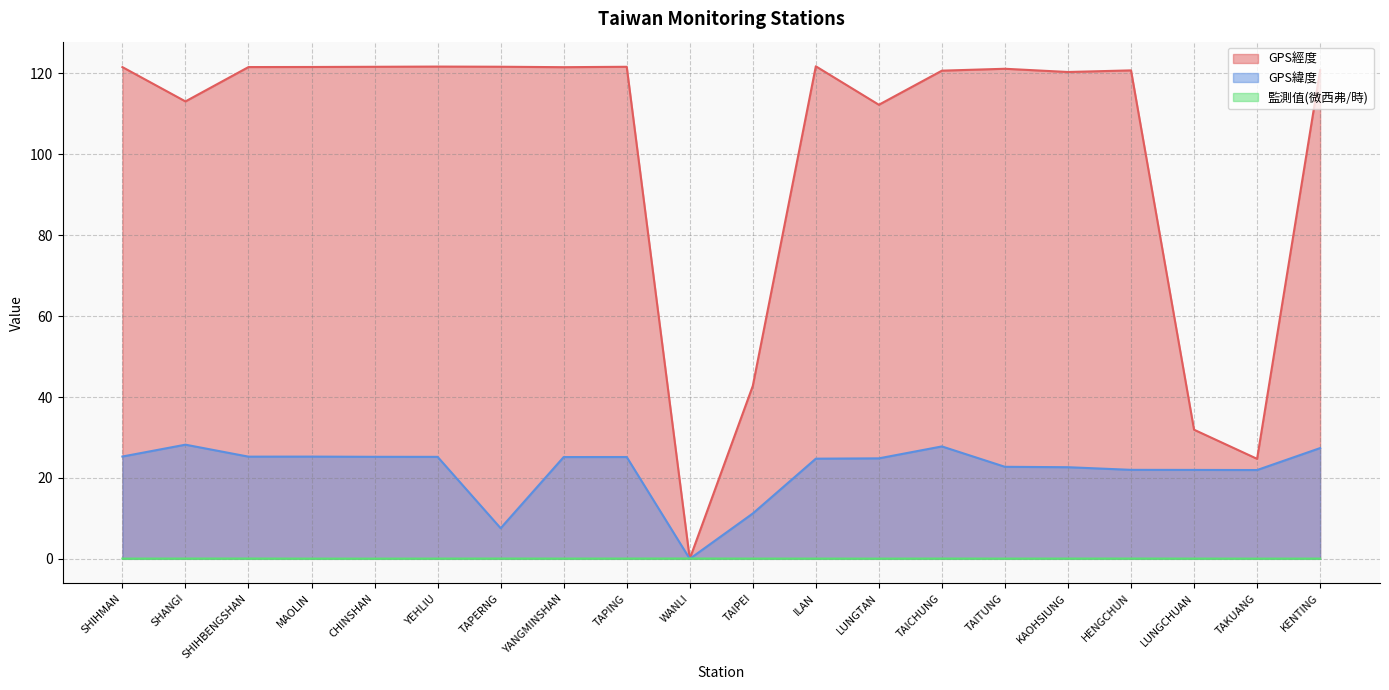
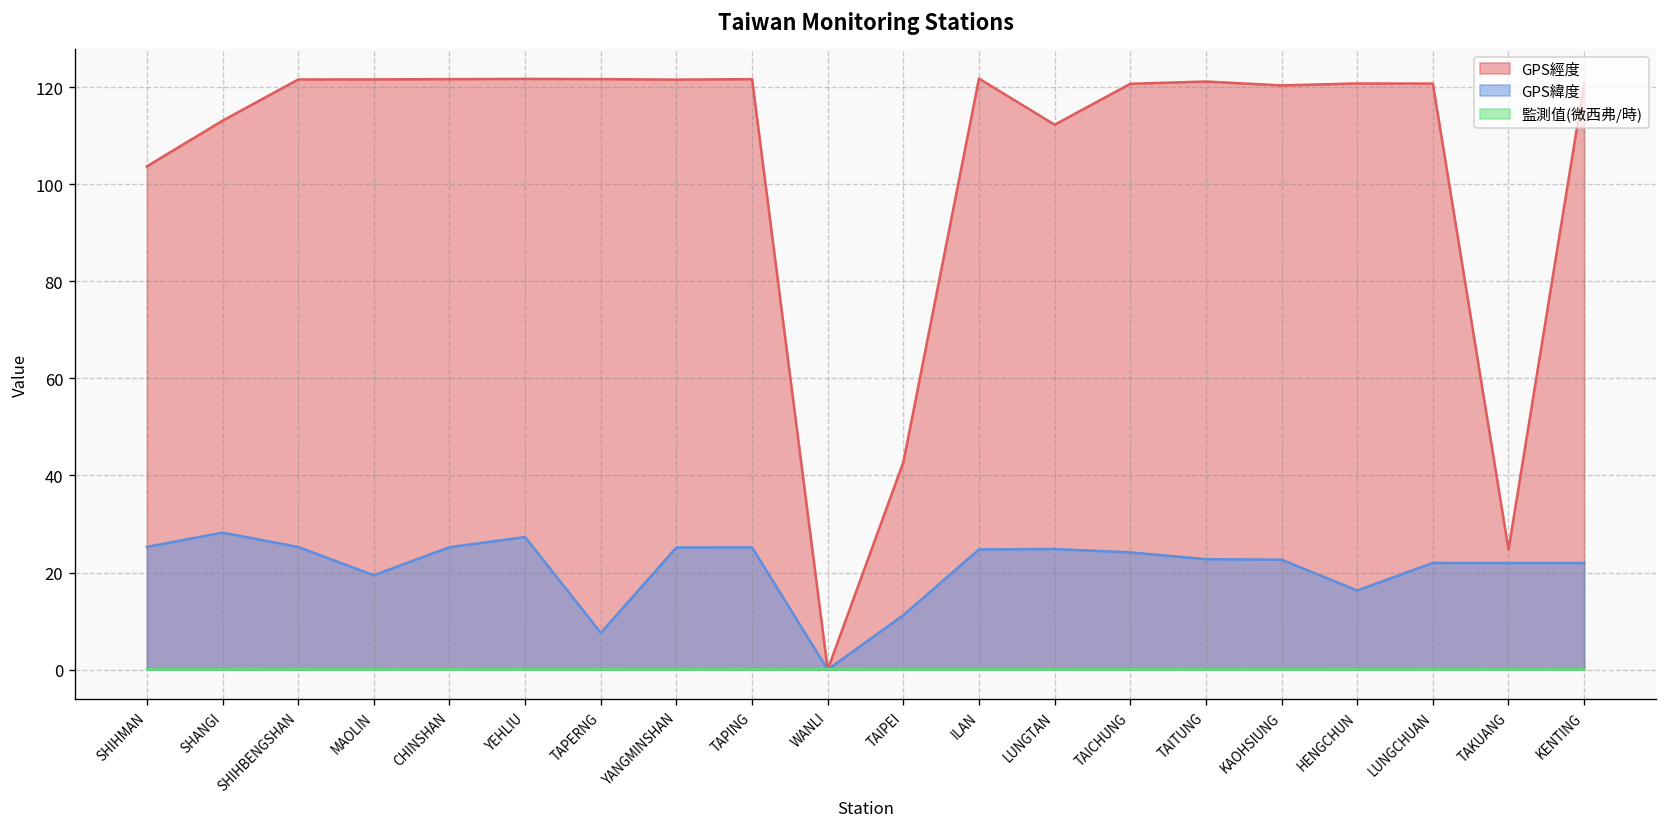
  {
    "GPS經度": {
-     "SHIHMAN": 122,
+     "SHIHMAN": 104,
      "SHANGI": 113,
      "SHIHBENGSHAN": 122,
      "MAOLIN": 122,
      "CHINSHAN": 122,
      "YEHLIU": 122,
      "TAPERNG": 122,
      "YANGMINSHAN": 122,
      "TAPING": 122,
      "TAIPEI": 43,
      "ILAN": 122,
      "LUNGTAN": 112,
      "TAICHUNG": 121,
      "TAITUNG": 121,
      "KAOHSIUNG": 120,
      "HENGCHUN": 121,
-     "LUNGCHUAN": 32,
+     "LUNGCHUAN": 121,
      "TAKUANG": 25
    },
    "GPS緯度": {
      "SHIHMAN": 25,
      "SHANGI": 28,
      "SHIHBENGSHAN": 25,
-     "MAOLIN": 25,
+     "MAOLIN": 19,
      "CHINSHAN": 25,
-     "YEHLIU": 25,
+     "YEHLIU": 27,
      "TAPERNG": 8,
      "YANGMINSHAN": 25,
      "TAPING": 25,
      "TAIPEI": 11,
      "ILAN": 25,
      "LUNGTAN": 25,
-     "TAICHUNG": 28,
+     "TAICHUNG": 24,
      "TAITUNG": 23,
      "KAOHSIUNG": 23,
-     "HENGCHUN": 22,
+     "HENGCHUN": 16,
      "LUNGCHUAN": 22,
      "TAKUANG": 22,
-     "KENTING": 27
+     "KENTING": 22
    },
    "監測值(微西弗/時)": {
      "SHIHMAN": 0,
      "SHANGI": 0,
      "SHIHBENGSHAN": 0,
      "MAOLIN": 0,
      "CHINSHAN": 0,
      "YEHLIU": 0,
      "TAPERNG": 0,
      "YANGMINSHAN": 0,
      "TAPING": 0,
      "TAIPEI": 0,
      "ILAN": 0,
      "LUNGTAN": 0,
      "TAICHUNG": 0,
      "TAITUNG": 0,
      "KAOHSIUNG": 0,
      "HENGCHUN": 0,
      "LUNGCHUAN": 0,
      "TAKUANG": 0,
      "KENTING": 0
    }
  }
